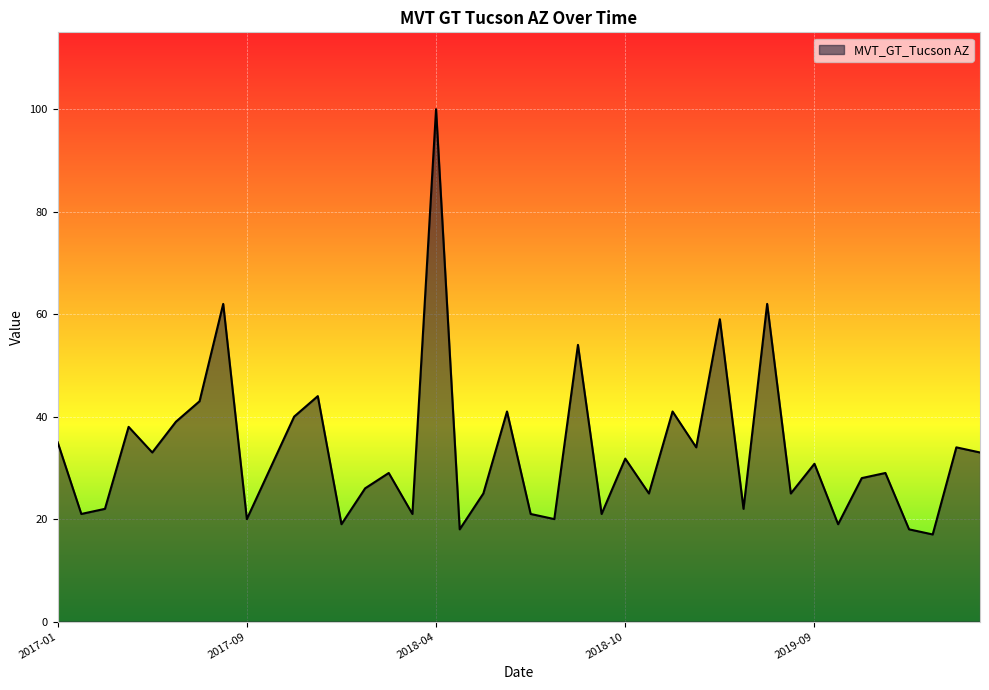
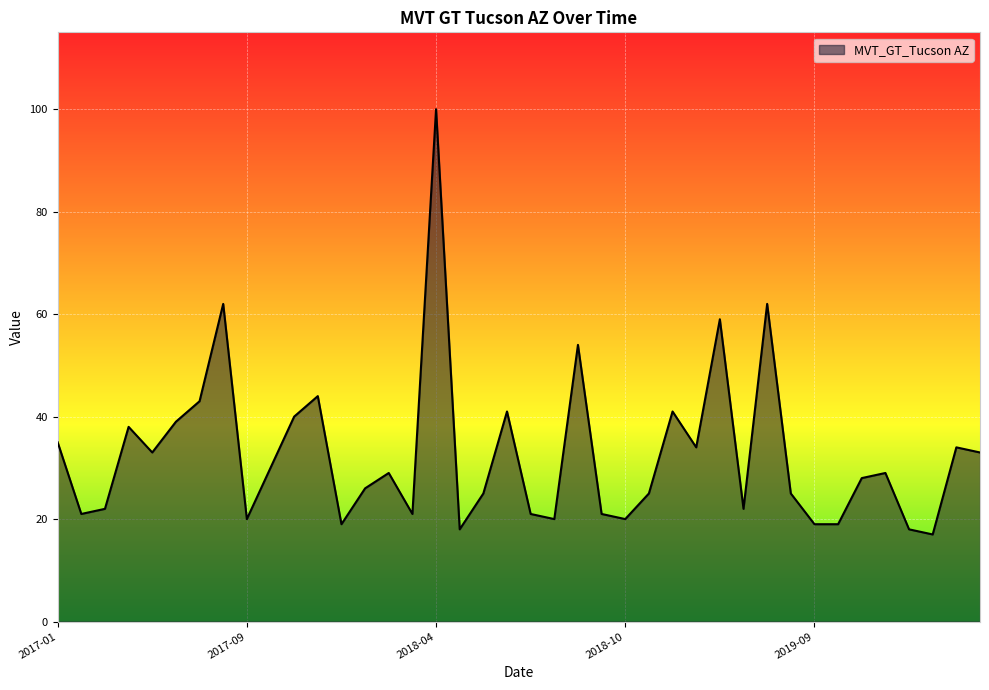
  {
    "2017-01": 35,
    "2017-09": 20,
    "2018-04": 100,
-   "2018-10": 32,
-   "2019-09": 31
+   "2018-10": 20,
+   "2019-09": 19
  }
